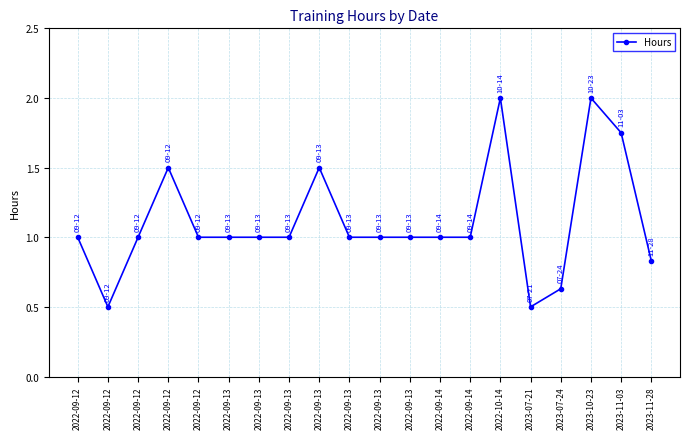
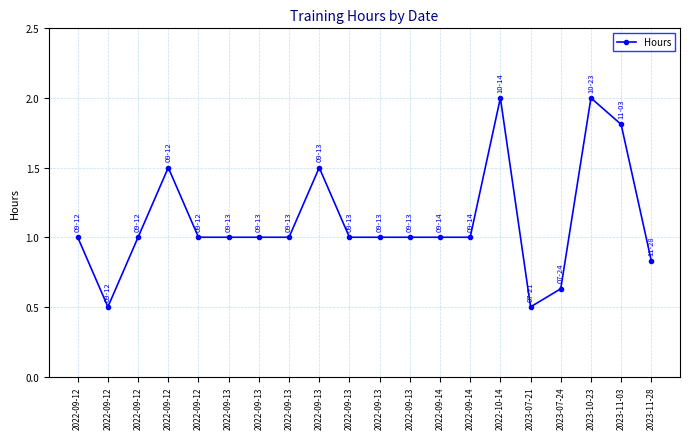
  {
-   "2023-11-03": 1.75
+   "2023-11-03": 1.81
  }
